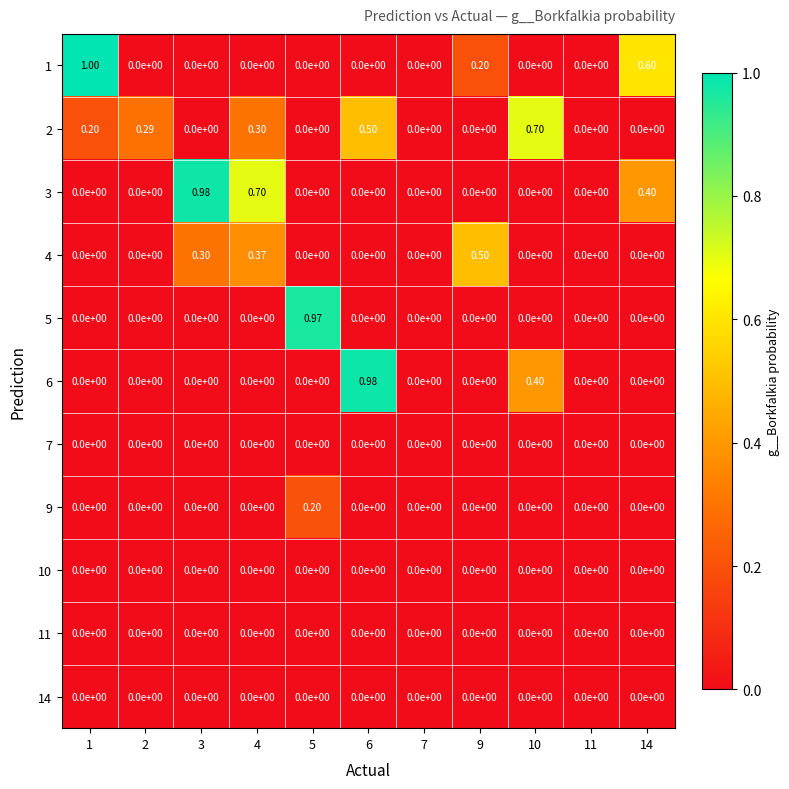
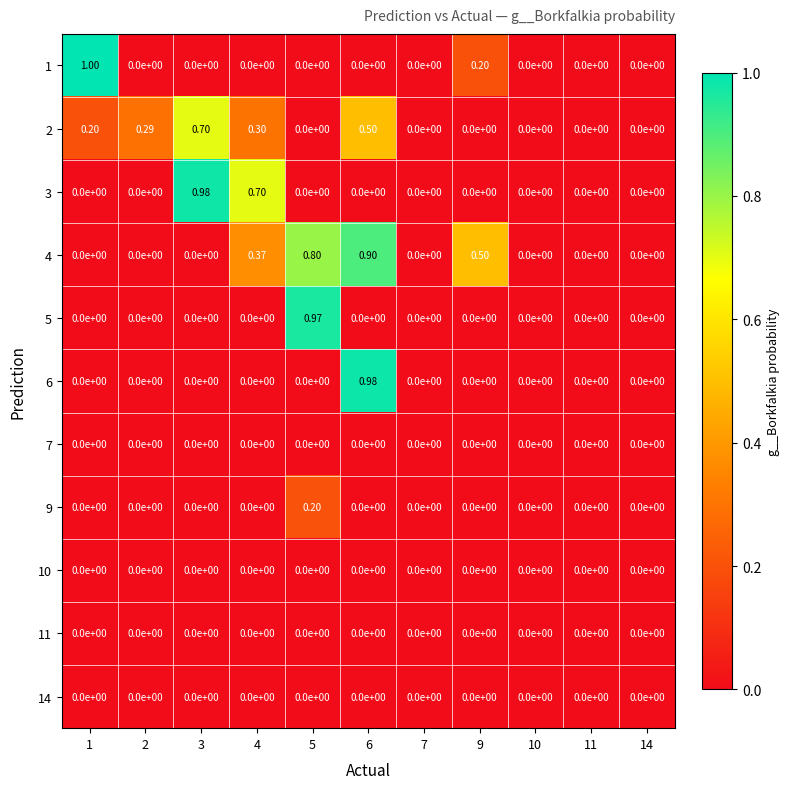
  {
    "1": {
      "1": "1.00",
      "2": "0.0e+00",
      "3": "0.0e+00",
      "4": "0.0e+00",
      "5": "0.0e+00",
      "6": "0.0e+00",
      "7": "0.0e+00",
      "9": "0.20",
      "10": "0.0e+00",
      "11": "0.0e+00",
-     "14": "0.60"
+     "14": "0.0e+00"
    },
    "2": {
      "1": "0.20",
      "2": "0.29",
-     "3": "0.0e+00",
+     "3": "0.70",
      "4": "0.30",
      "5": "0.0e+00",
      "6": "0.50",
      "7": "0.0e+00",
      "9": "0.0e+00",
-     "10": "0.70",
+     "10": "0.0e+00",
      "11": "0.0e+00",
      "14": "0.0e+00"
    },
    "3": {
      "1": "0.0e+00",
      "2": "0.0e+00",
      "3": "0.98",
      "4": "0.70",
      "5": "0.0e+00",
      "6": "0.0e+00",
      "7": "0.0e+00",
      "9": "0.0e+00",
      "10": "0.0e+00",
      "11": "0.0e+00",
-     "14": "0.40"
+     "14": "0.0e+00"
    },
    "4": {
      "1": "0.0e+00",
      "2": "0.0e+00",
-     "3": "0.30",
+     "3": "0.0e+00",
      "4": "0.37",
-     "5": "0.0e+00",
-     "6": "0.0e+00",
+     "5": "0.80",
+     "6": "0.90",
      "7": "0.0e+00",
      "9": "0.50",
      "10": "0.0e+00",
      "11": "0.0e+00",
      "14": "0.0e+00"
    },
    "5": {
      "1": "0.0e+00",
      "2": "0.0e+00",
      "3": "0.0e+00",
      "4": "0.0e+00",
      "5": "0.97",
      "6": "0.0e+00",
      "7": "0.0e+00",
      "9": "0.0e+00",
      "10": "0.0e+00",
      "11": "0.0e+00",
      "14": "0.0e+00"
    },
    "6": {
      "1": "0.0e+00",
      "2": "0.0e+00",
      "3": "0.0e+00",
      "4": "0.0e+00",
      "5": "0.0e+00",
      "6": "0.98",
      "7": "0.0e+00",
      "9": "0.0e+00",
-     "10": "0.40",
+     "10": "0.0e+00",
      "11": "0.0e+00",
      "14": "0.0e+00"
    },
    "7": {
      "1": "0.0e+00",
      "2": "0.0e+00",
      "3": "0.0e+00",
      "4": "0.0e+00",
      "5": "0.0e+00",
      "6": "0.0e+00",
      "7": "0.0e+00",
      "9": "0.0e+00",
      "10": "0.0e+00",
      "11": "0.0e+00",
      "14": "0.0e+00"
    },
    "9": {
      "1": "0.0e+00",
      "2": "0.0e+00",
      "3": "0.0e+00",
      "4": "0.0e+00",
      "5": "0.20",
      "6": "0.0e+00",
      "7": "0.0e+00",
      "9": "0.0e+00",
      "10": "0.0e+00",
      "11": "0.0e+00",
      "14": "0.0e+00"
    },
    "10": {
      "1": "0.0e+00",
      "2": "0.0e+00",
      "3": "0.0e+00",
      "4": "0.0e+00",
      "5": "0.0e+00",
      "6": "0.0e+00",
      "7": "0.0e+00",
      "9": "0.0e+00",
      "10": "0.0e+00",
      "11": "0.0e+00",
      "14": "0.0e+00"
    },
    "11": {
      "1": "0.0e+00",
      "2": "0.0e+00",
      "3": "0.0e+00",
      "4": "0.0e+00",
      "5": "0.0e+00",
      "6": "0.0e+00",
      "7": "0.0e+00",
      "9": "0.0e+00",
      "10": "0.0e+00",
      "11": "0.0e+00",
      "14": "0.0e+00"
    },
    "14": {
      "1": "0.0e+00",
      "2": "0.0e+00",
      "3": "0.0e+00",
      "4": "0.0e+00",
      "5": "0.0e+00",
      "6": "0.0e+00",
      "7": "0.0e+00",
      "9": "0.0e+00",
      "10": "0.0e+00",
      "11": "0.0e+00",
      "14": "0.0e+00"
    }
  }
